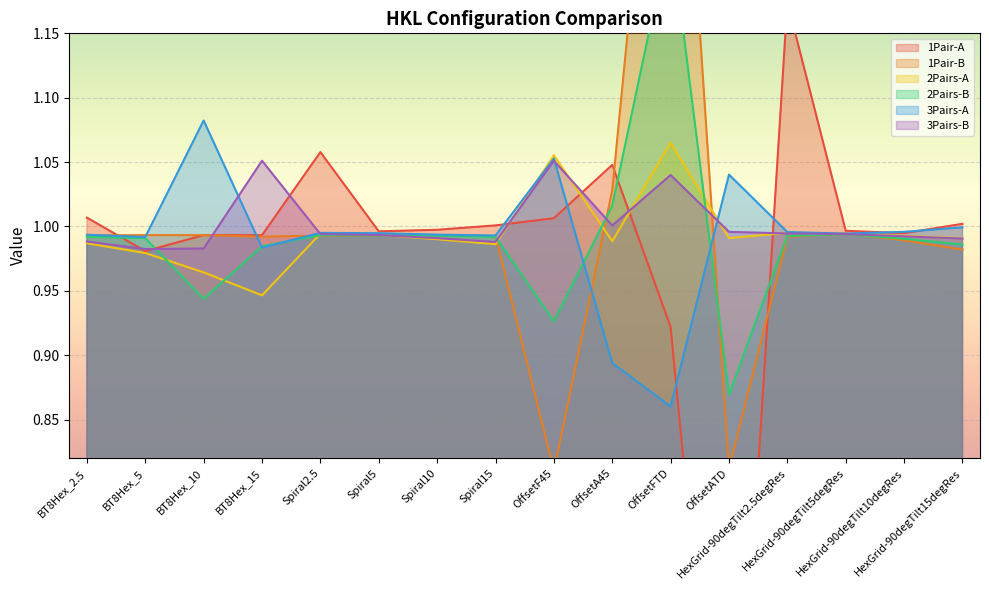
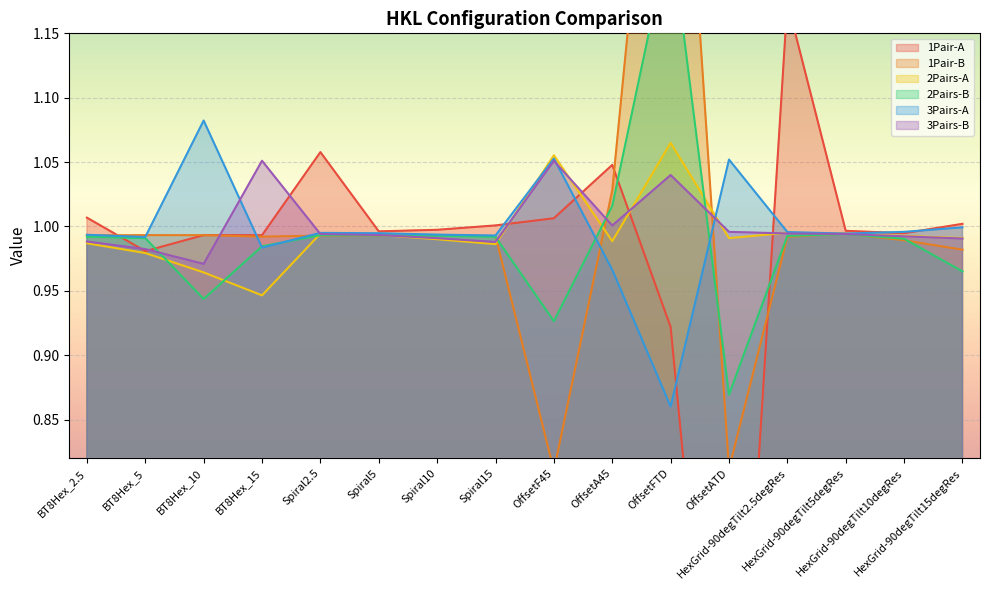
  {
    "2Pairs-B": {
      "BT8Hex_10": 0.944,
      "OffsetF45": 0.926,
      "OffsetA45": 1.016,
      "OffsetATD": 0.869,
-     "HexGrid-90degTilt15degRes": 0.986
+     "HexGrid-90degTilt15degRes": 0.965
    },
    "3Pairs-A": {
      "BT8Hex_10": 1.082,
-     "OffsetA45": 0.894,
+     "OffsetA45": 0.966,
      "OffsetFTD": 0.860,
-     "OffsetATD": 1.040,
+     "OffsetATD": 1.052,
      "HexGrid-90degTilt15degRes": 0.999
    },
    "3Pairs-B": {
-     "BT8Hex_10": 0.983,
+     "BT8Hex_10": 0.971,
      "BT8Hex_15": 1.051,
      "OffsetA45": 1.001,
      "OffsetFTD": 1.040,
      "OffsetATD": 0.996
    }
  }
